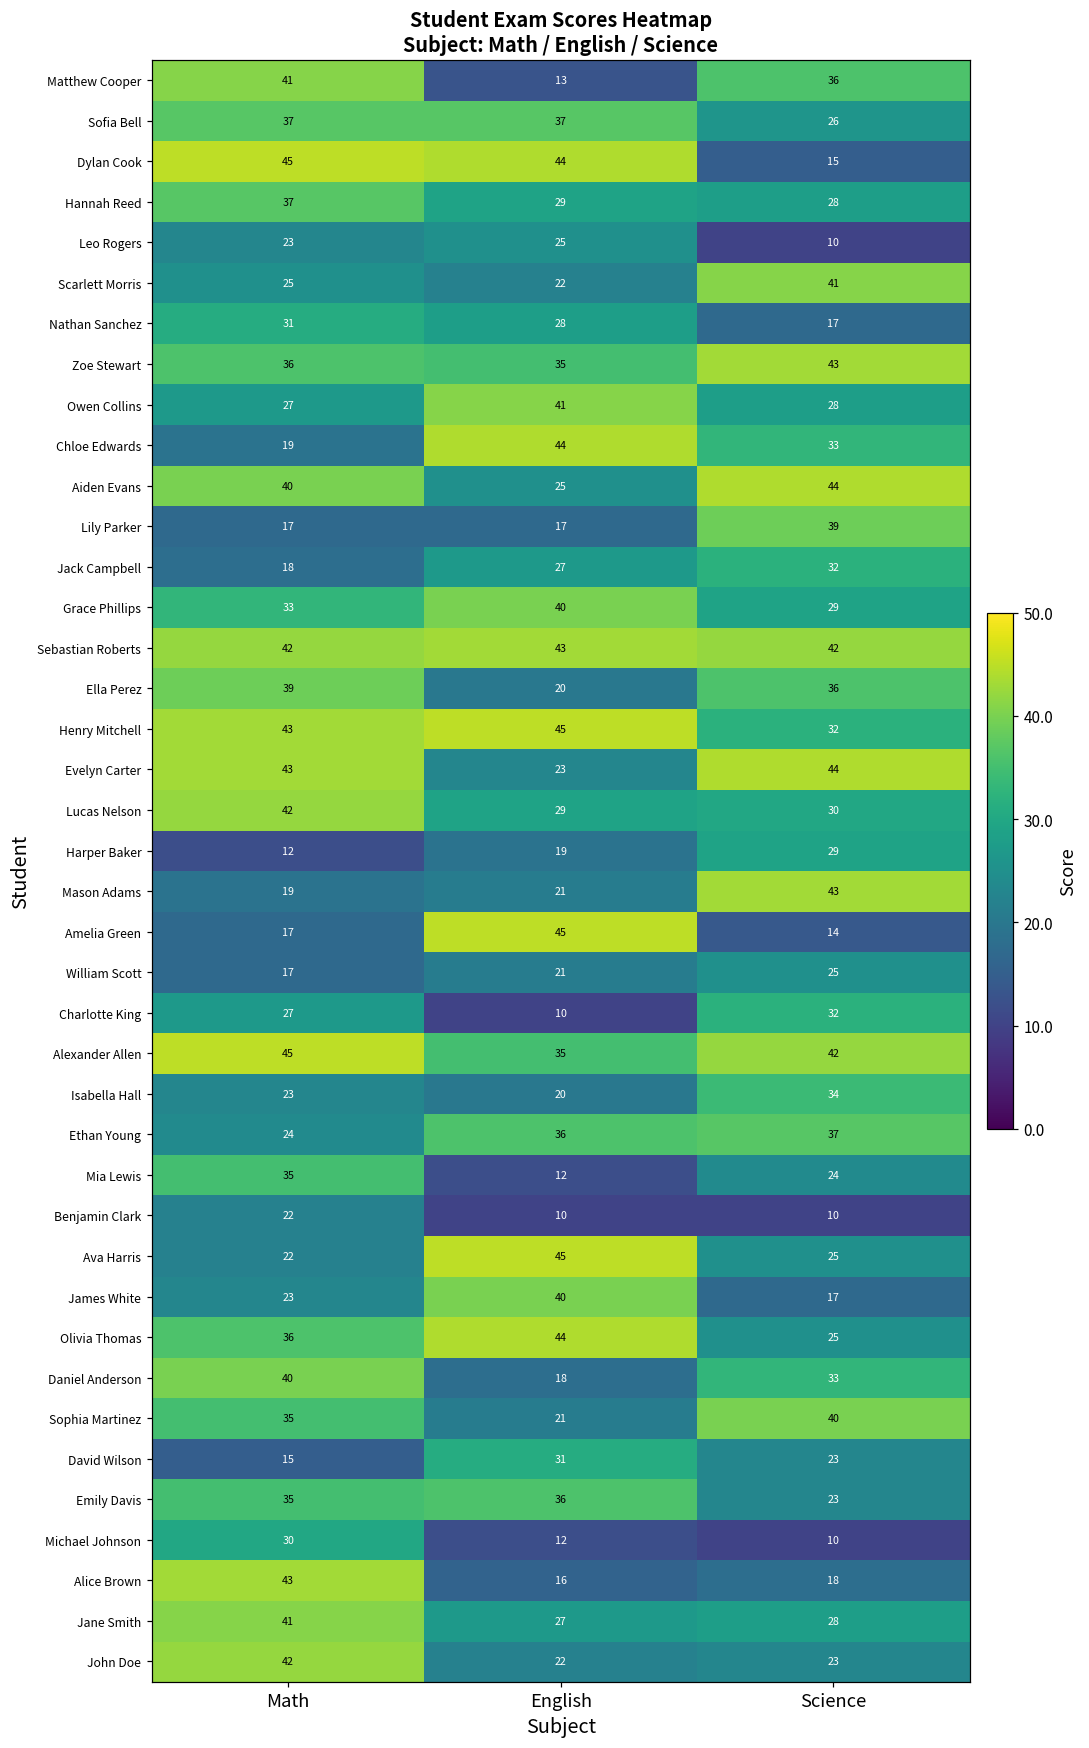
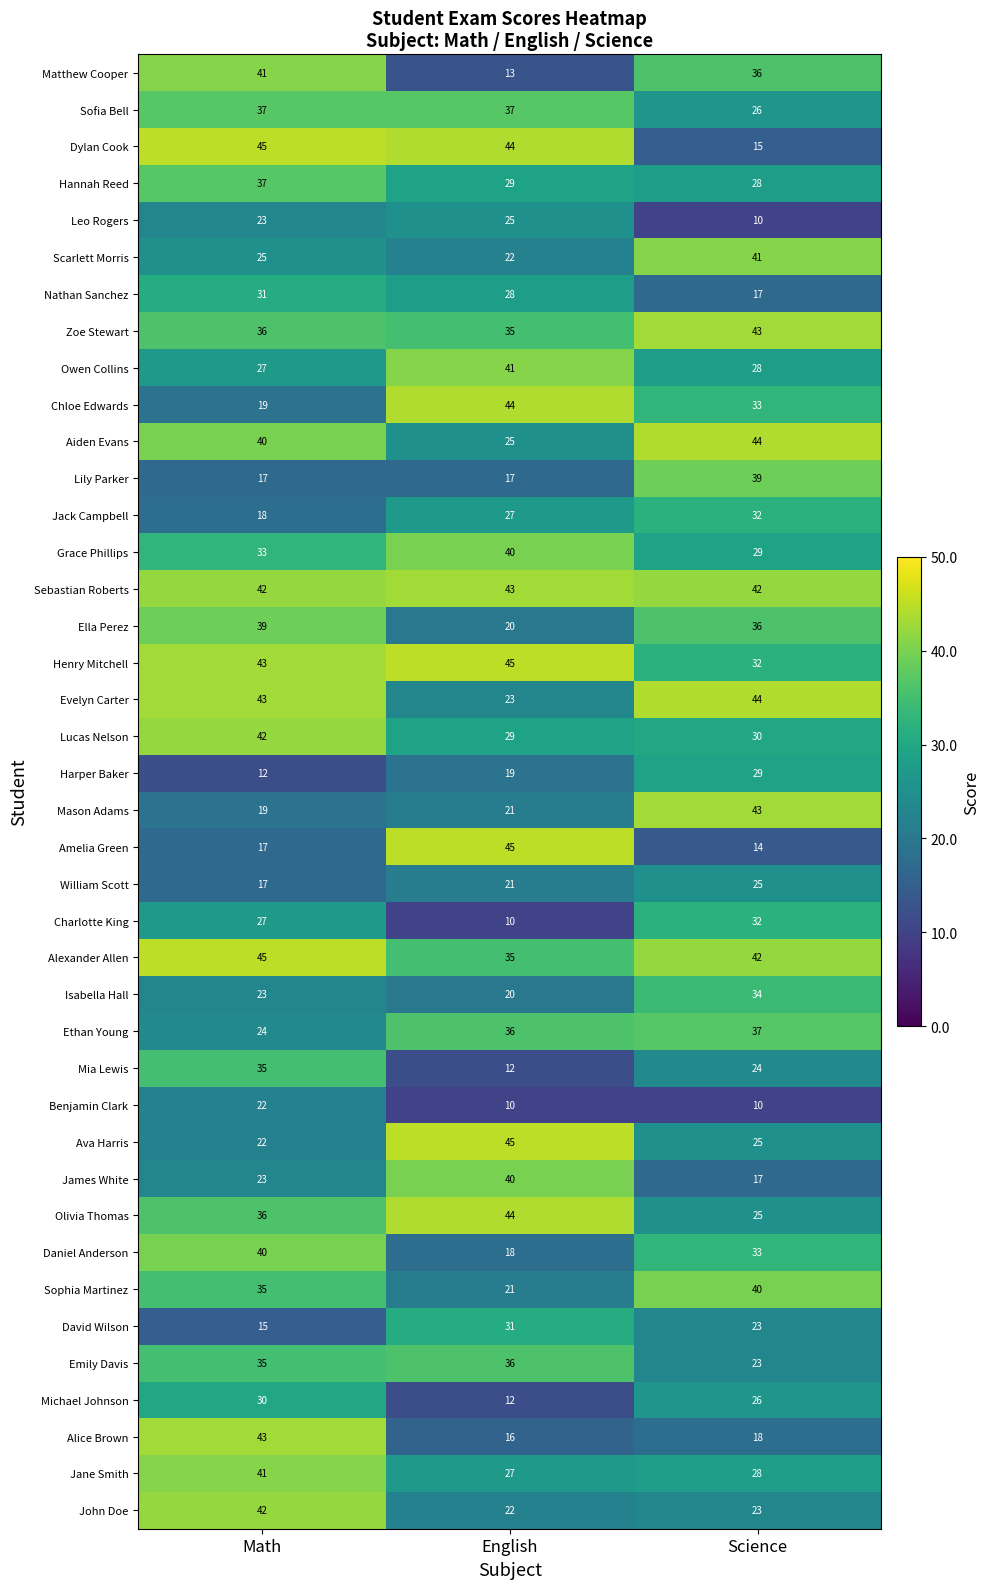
  {
    "Matthew Cooper": {
      "Math": 41,
      "English": 13,
      "Science": 36
    },
    "Sofia Bell": {
      "Math": 37,
      "English": 37,
      "Science": 26
    },
    "Dylan Cook": {
      "Math": 45,
      "English": 44,
      "Science": 15
    },
    "Hannah Reed": {
      "Math": 37,
      "English": 29,
      "Science": 28
    },
    "Leo Rogers": {
      "Math": 23,
      "English": 25,
      "Science": 10
    },
    "Scarlett Morris": {
      "Math": 25,
      "English": 22,
      "Science": 41
    },
    "Nathan Sanchez": {
      "Math": 31,
      "English": 28,
      "Science": 17
    },
    "Zoe Stewart": {
      "Math": 36,
      "English": 35,
      "Science": 43
    },
    "Owen Collins": {
      "Math": 27,
      "English": 41,
      "Science": 28
    },
    "Chloe Edwards": {
      "Math": 19,
      "English": 44,
      "Science": 33
    },
    "Aiden Evans": {
      "Math": 40,
      "English": 25,
      "Science": 44
    },
    "Lily Parker": {
      "Math": 17,
      "English": 17,
      "Science": 39
    },
    "Jack Campbell": {
      "Math": 18,
      "English": 27,
      "Science": 32
    },
    "Grace Phillips": {
      "Math": 33,
      "English": 40,
      "Science": 29
    },
    "Sebastian Roberts": {
      "Math": 42,
      "English": 43,
      "Science": 42
    },
    "Ella Perez": {
      "Math": 39,
      "English": 20,
      "Science": 36
    },
    "Henry Mitchell": {
      "Math": 43,
      "English": 45,
      "Science": 32
    },
    "Evelyn Carter": {
      "Math": 43,
      "English": 23,
      "Science": 44
    },
    "Lucas Nelson": {
      "Math": 42,
      "English": 29,
      "Science": 30
    },
    "Harper Baker": {
      "Math": 12,
      "English": 19,
      "Science": 29
    },
    "Mason Adams": {
      "Math": 19,
      "English": 21,
      "Science": 43
    },
    "Amelia Green": {
      "Math": 17,
      "English": 45,
      "Science": 14
    },
    "William Scott": {
      "Math": 17,
      "English": 21,
      "Science": 25
    },
    "Charlotte King": {
      "Math": 27,
      "English": 10,
      "Science": 32
    },
    "Alexander Allen": {
      "Math": 45,
      "English": 35,
      "Science": 42
    },
    "Isabella Hall": {
      "Math": 23,
      "English": 20,
      "Science": 34
    },
    "Ethan Young": {
      "Math": 24,
      "English": 36,
      "Science": 37
    },
    "Mia Lewis": {
      "Math": 35,
      "English": 12,
      "Science": 24
    },
    "Benjamin Clark": {
      "Math": 22,
      "English": 10,
      "Science": 10
    },
    "Ava Harris": {
      "Math": 22,
      "English": 45,
      "Science": 25
    },
    "James White": {
      "Math": 23,
      "English": 40,
      "Science": 17
    },
    "Olivia Thomas": {
      "Math": 36,
      "English": 44,
      "Science": 25
    },
    "Daniel Anderson": {
      "Math": 40,
      "English": 18,
      "Science": 33
    },
    "Sophia Martinez": {
      "Math": 35,
      "English": 21,
      "Science": 40
    },
    "David Wilson": {
      "Math": 15,
      "English": 31,
      "Science": 23
    },
    "Emily Davis": {
      "Math": 35,
      "English": 36,
      "Science": 23
    },
    "Michael Johnson": {
      "Math": 30,
      "English": 12,
-     "Science": 10
+     "Science": 26
    },
    "Alice Brown": {
      "Math": 43,
      "English": 16,
      "Science": 18
    },
    "Jane Smith": {
      "Math": 41,
      "English": 27,
      "Science": 28
    },
    "John Doe": {
      "Math": 42,
      "English": 22,
      "Science": 23
    }
  }
